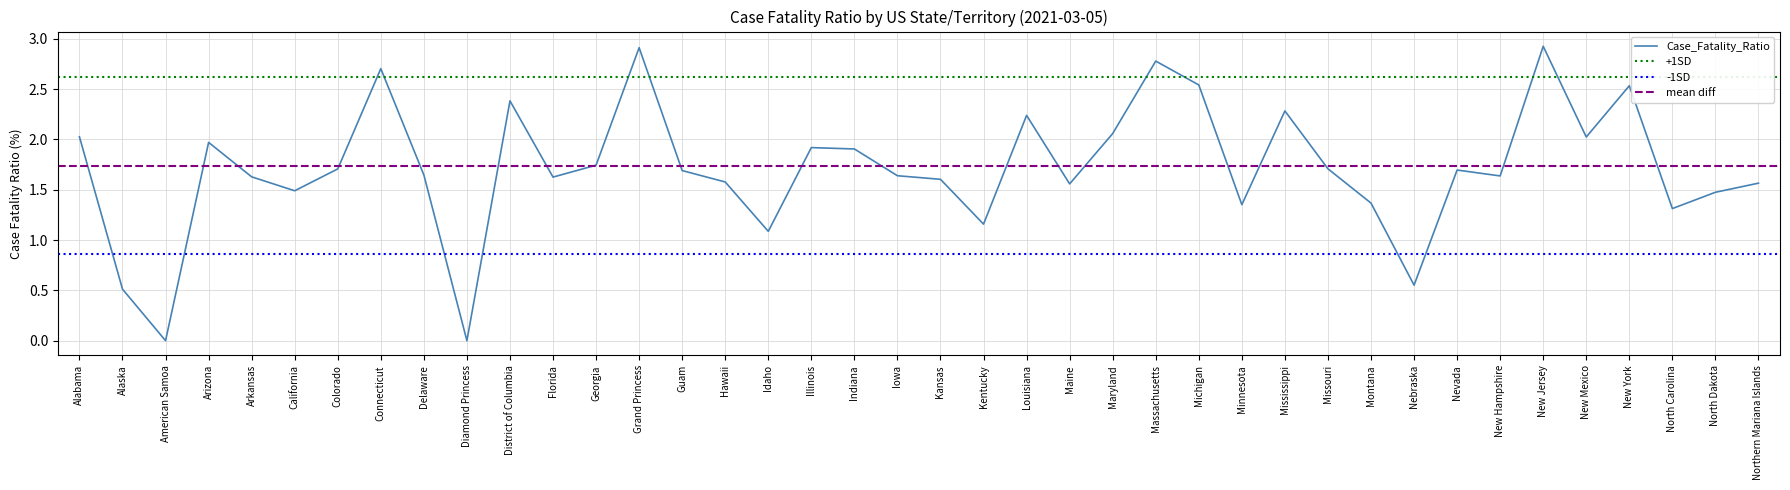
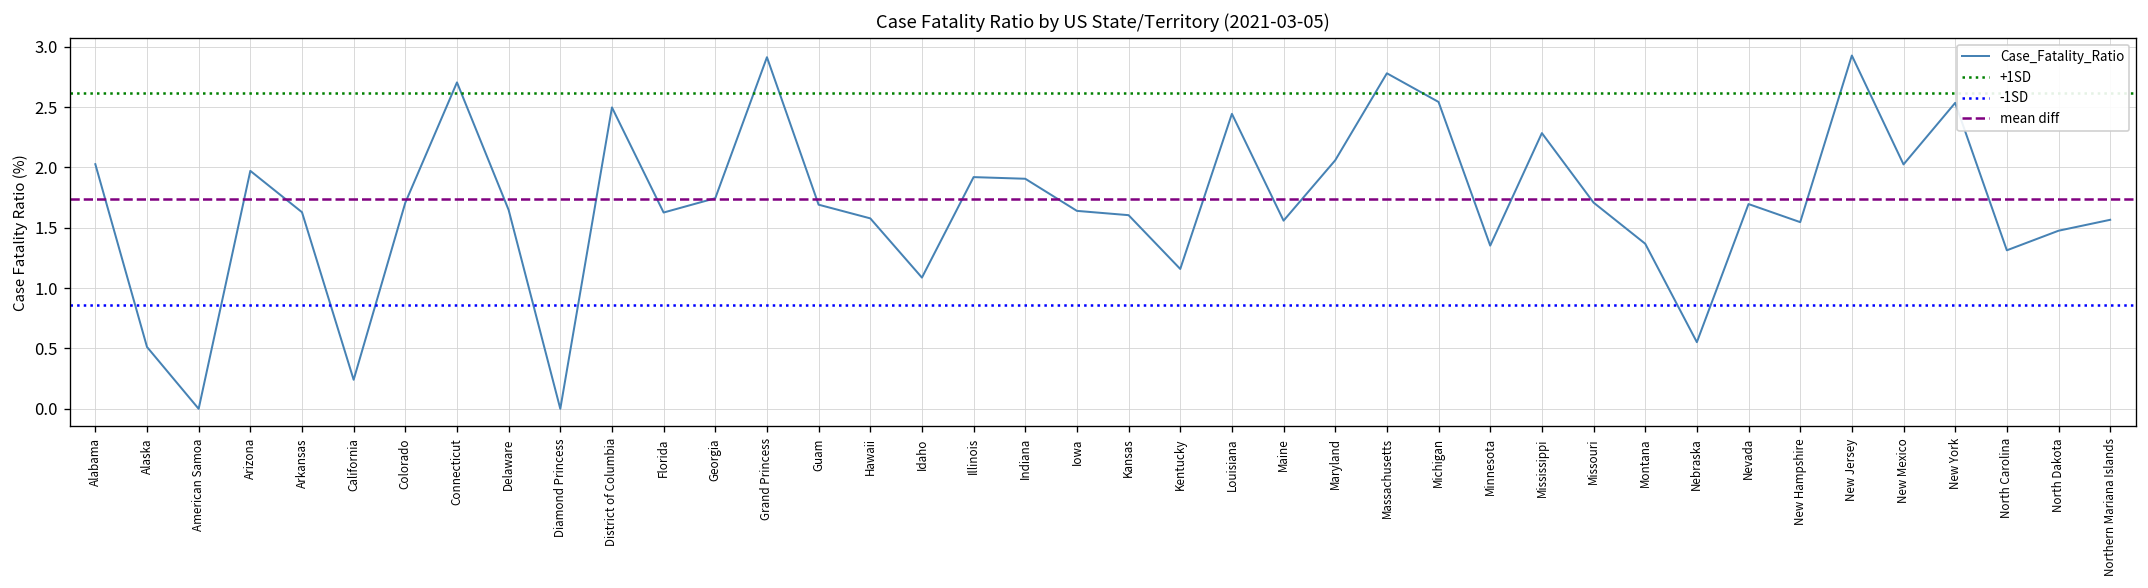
  {
    "Alabama": 2.03,
    "Alaska": 0.51,
    "American Samoa": 0.00,
    "Arizona": 1.97,
    "Arkansas": 1.63,
-   "California": 1.49,
+   "California": 0.24,
    "Colorado": 1.71,
    "Connecticut": 2.70,
    "Delaware": 1.65,
    "Diamond Princess": 0.00,
-   "District of Columbia": 2.38,
+   "District of Columbia": 2.50,
    "Florida": 1.63,
    "Georgia": 1.74,
    "Grand Princess": 2.91,
    "Guam": 1.69,
    "Hawaii": 1.58,
    "Idaho": 1.09,
    "Illinois": 1.92,
    "Indiana": 1.91,
    "Iowa": 1.64,
    "Kansas": 1.60,
    "Kentucky": 1.16,
-   "Louisiana": 2.24,
+   "Louisiana": 2.44,
    "Maine": 1.56,
    "Maryland": 2.06,
    "Massachusetts": 2.78,
    "Michigan": 2.54,
    "Minnesota": 1.35,
    "Mississippi": 2.28,
    "Missouri": 1.71,
    "Montana": 1.37,
    "Nebraska": 0.55,
    "Nevada": 1.70,
-   "New Hampshire": 1.64,
+   "New Hampshire": 1.55,
    "New Jersey": 2.93,
    "New Mexico": 2.02,
    "New York": 2.53,
    "North Carolina": 1.31,
    "North Dakota": 1.48,
    "Northern Mariana Islands": 1.57
  }
